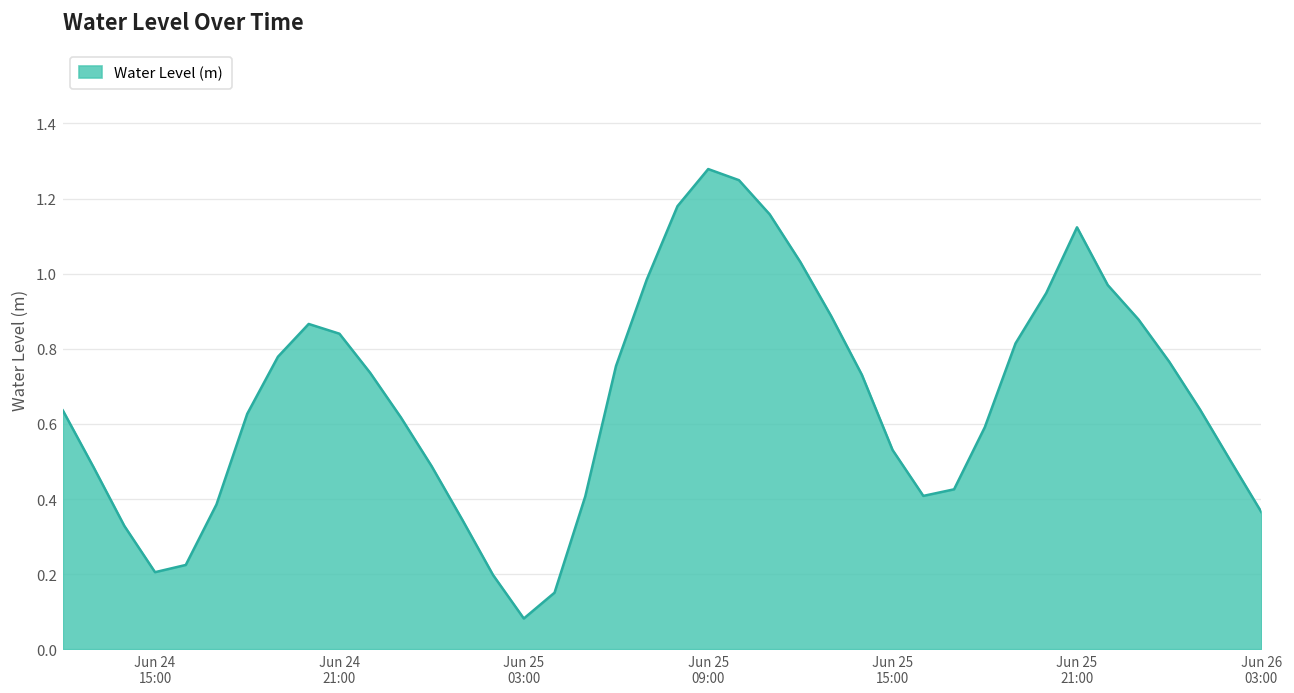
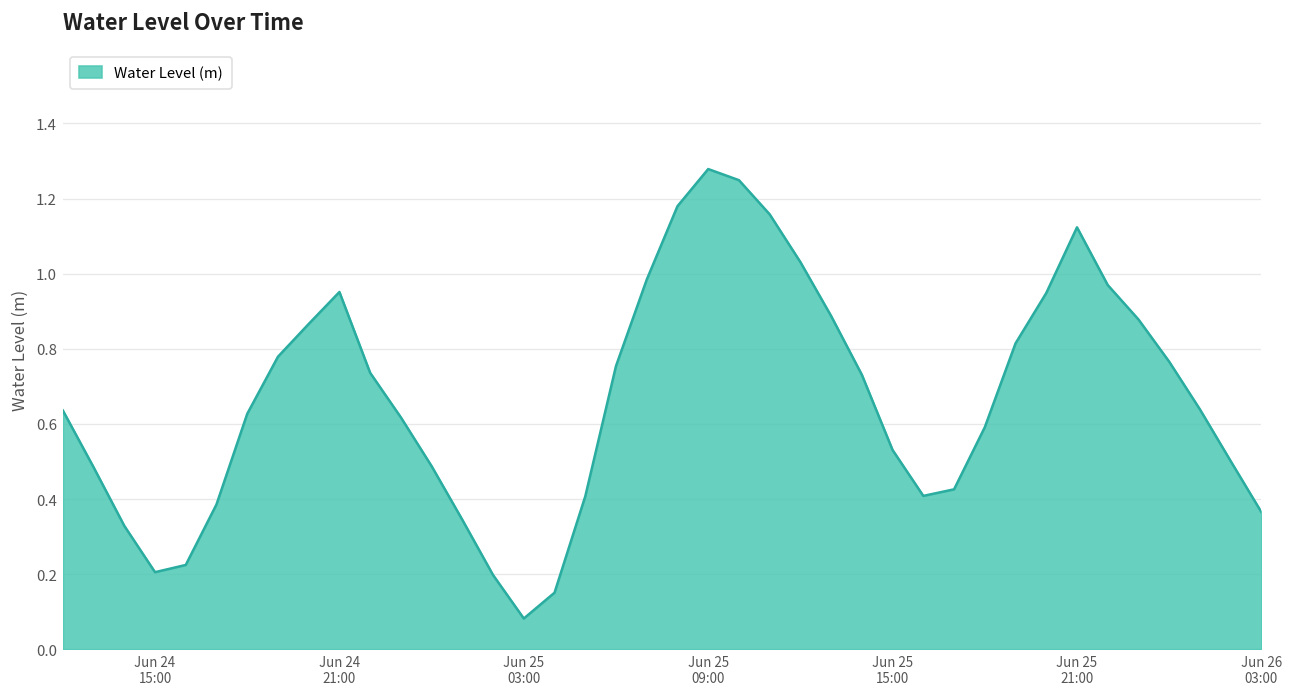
  {
    "Jun 24 15:00": 0.21,
-   "Jun 24 21:00": 0.84,
+   "Jun 24 21:00": 0.95,
    "Jun 25 03:00": 0.08,
    "Jun 25 09:00": 1.28,
    "Jun 25 15:00": 0.53,
    "Jun 25 21:00": 1.12,
    "Jun 26 03:00": 0.37
  }
